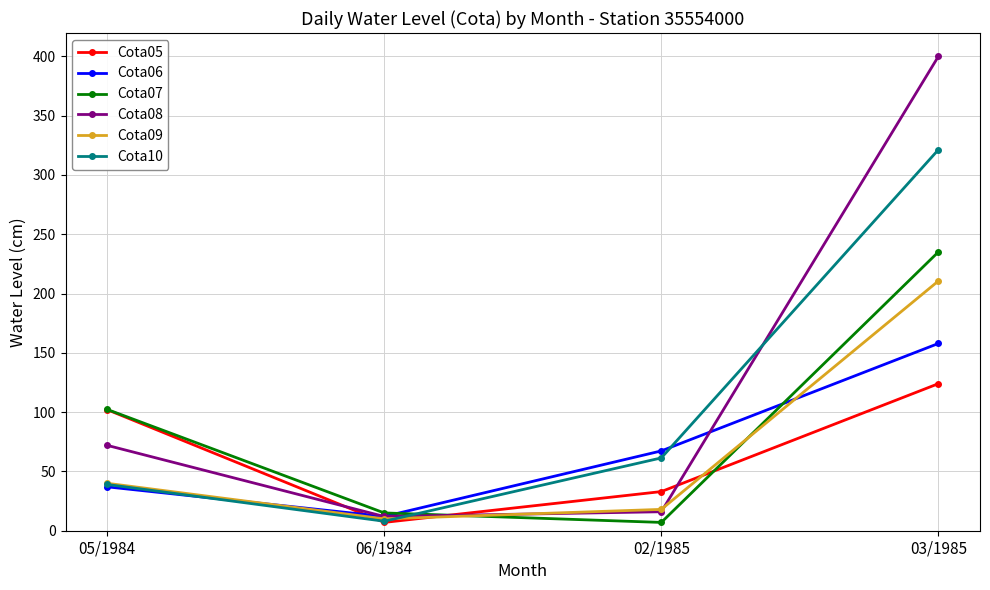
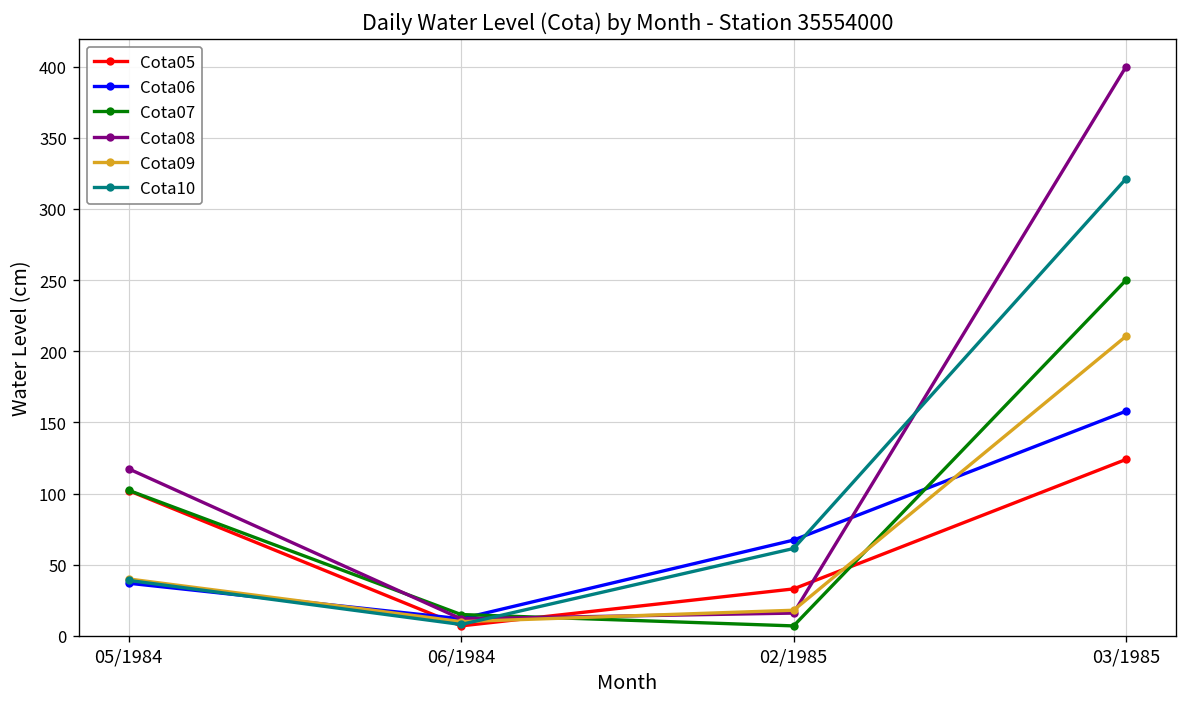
  {
    "Cota05": {
      "02/1985": 33,
      "03/1985": 124
    },
    "Cota06": {
      "02/1985": 67,
      "03/1985": 158
    },
    "Cota07": {
      "06/1984": 15,
      "02/1985": 7,
-     "03/1985": 235
+     "03/1985": 250
    },
    "Cota08": {
-     "05/1984": 72,
+     "05/1984": 117,
      "03/1985": 400
    },
    "Cota09": {
      "03/1985": 211
    },
    "Cota10": {
      "02/1985": 61,
      "03/1985": 321
    }
  }
